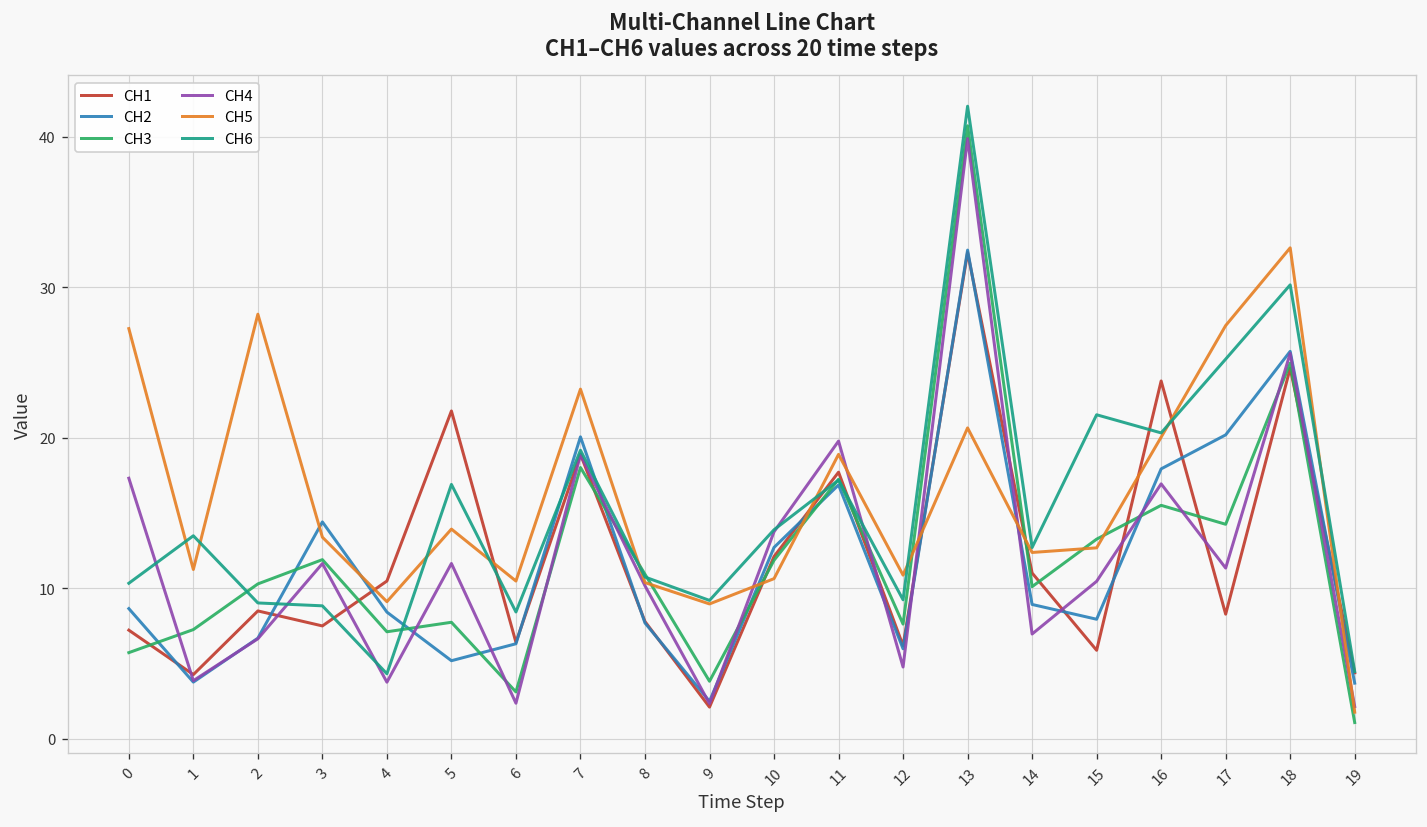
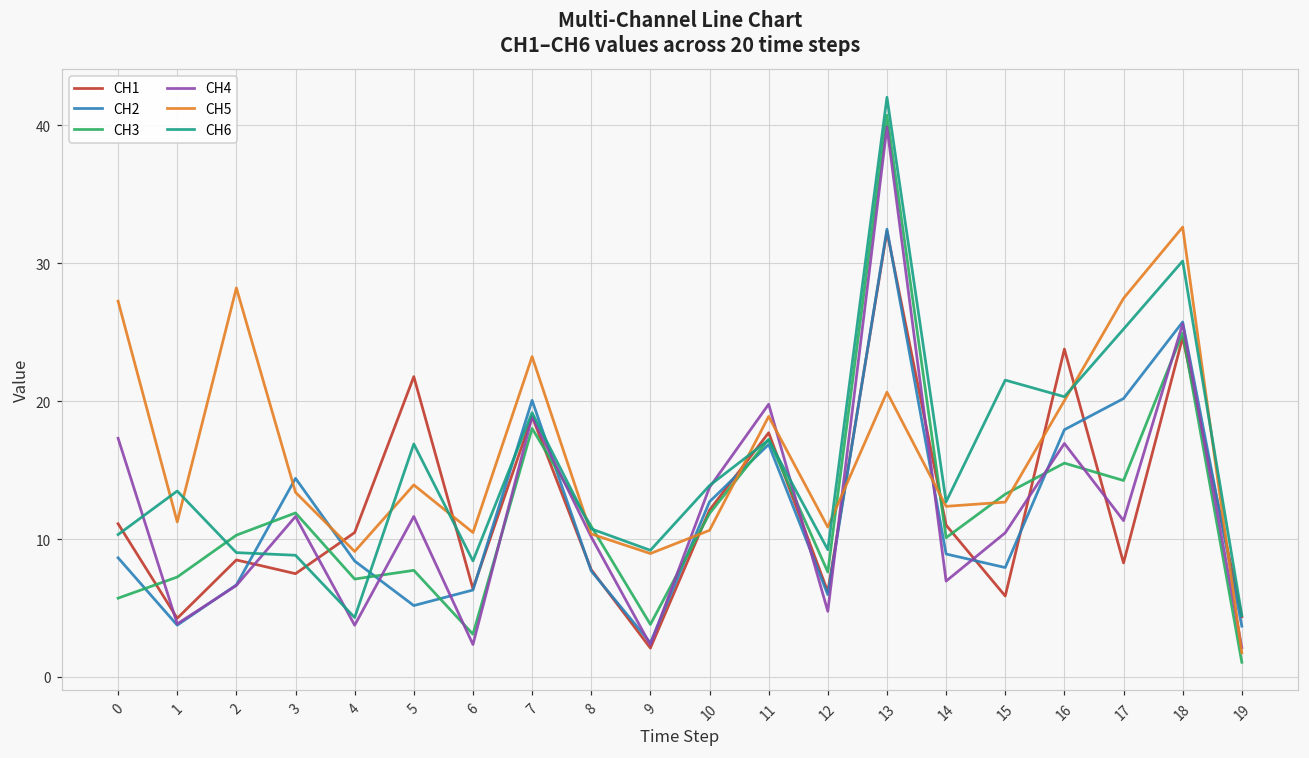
  {
    "CH1": {
-     "0": 7.2,
+     "0": 11.1,
      "1": 4.3,
      "2": 8.5,
      "3": 7.5,
      "4": 10.5,
      "5": 21.8,
      "9": 2.1,
      "10": 12.1,
      "11": 17.7,
      "12": 6.2,
      "14": 11.0,
      "15": 5.9,
      "16": 23.8,
      "17": 8.3,
      "18": 24.6
    },
    "CH2": {
      "0": 8.6,
      "3": 14.4,
      "4": 8.4,
      "5": 5.2,
      "7": 20.0,
      "10": 12.7,
      "11": 16.9,
      "12": 6.0,
      "14": 8.9,
      "15": 7.9,
      "16": 17.9,
      "17": 20.2,
      "19": 3.7
    },
    "CH4": {
      "0": 17.3,
      "3": 11.6,
      "4": 3.7,
      "5": 11.6,
      "6": 2.4,
      "8": 10.2,
      "11": 19.8,
      "12": 4.8,
      "13": 39.9,
      "14": 7.0,
      "15": 10.5,
      "16": 16.9,
      "17": 11.3,
      "19": 2.1
    },
    "CH5": {
      "0": 27.2,
      "1": 11.2,
      "2": 28.2,
      "3": 13.4,
      "4": 9.1,
      "5": 13.9,
      "6": 10.5,
      "7": 23.2,
      "8": 10.4,
      "9": 8.9,
      "10": 10.6,
      "11": 18.9,
      "12": 10.9,
      "13": 20.6,
      "14": 12.4,
      "15": 12.7,
      "16": 20.0,
      "17": 27.4,
      "18": 32.6,
      "19": 1.8
    }
  }
